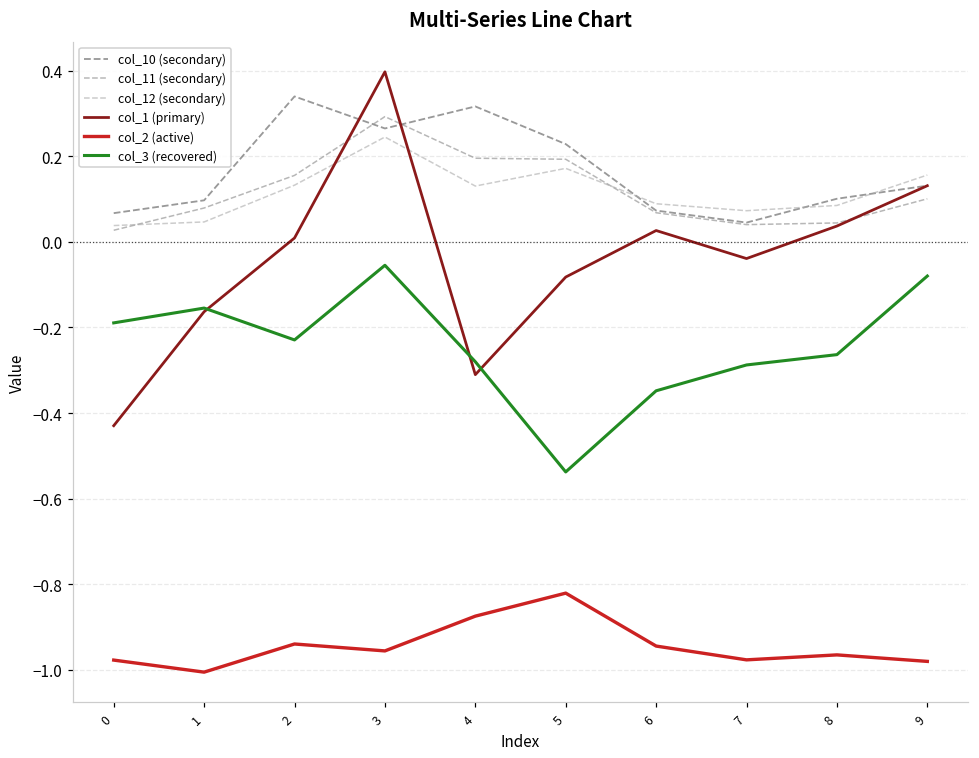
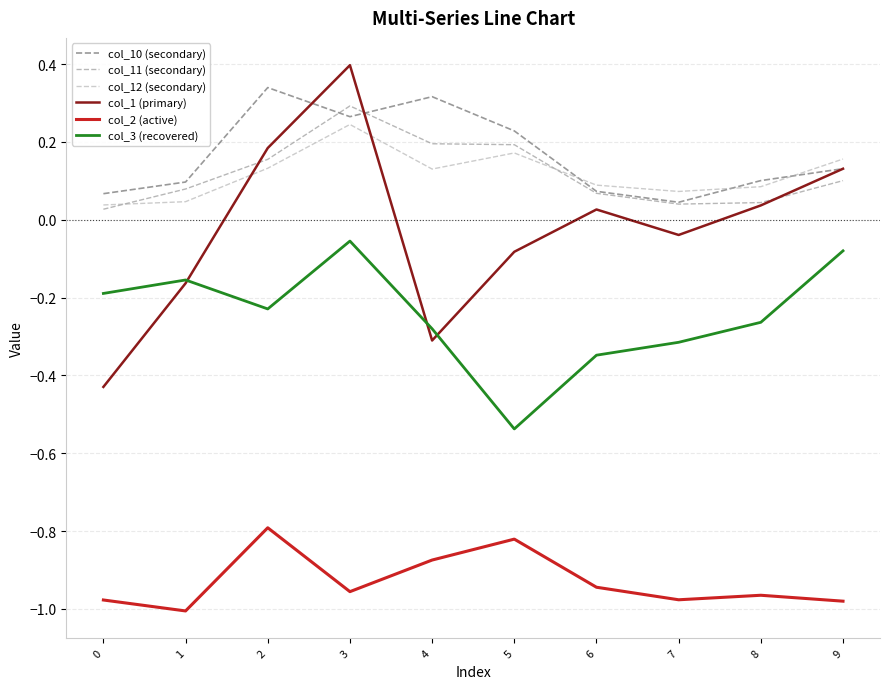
  {
    "col_10 (secondary)": {
      "0": 0.07,
      "1": 0.10,
      "2": 0.34,
      "3": 0.27,
      "4": 0.32,
      "5": 0.23,
      "8": 0.10
    },
    "col_1 (primary)": {
      "0": -0.43,
      "1": -0.16,
-     "2": 0.01,
+     "2": 0.18,
      "3": 0.40,
      "4": -0.31,
      "5": -0.08,
      "6": 0.03,
      "7": -0.04,
      "8": 0.04
    },
    "col_2 (active)": {
      "0": -0.98,
      "1": -1.01,
-     "2": -0.94,
+     "2": -0.79,
      "3": -0.96,
      "4": -0.87,
      "5": -0.82,
      "6": -0.94,
      "7": -0.98,
      "8": -0.96,
      "9": -0.98
    },
    "col_3 (recovered)": {
      "0": -0.19,
      "1": -0.15,
      "2": -0.23,
      "3": -0.05,
      "4": -0.28,
      "5": -0.54,
      "6": -0.35,
-     "7": -0.29,
+     "7": -0.31,
      "8": -0.26,
      "9": -0.08
    }
  }
